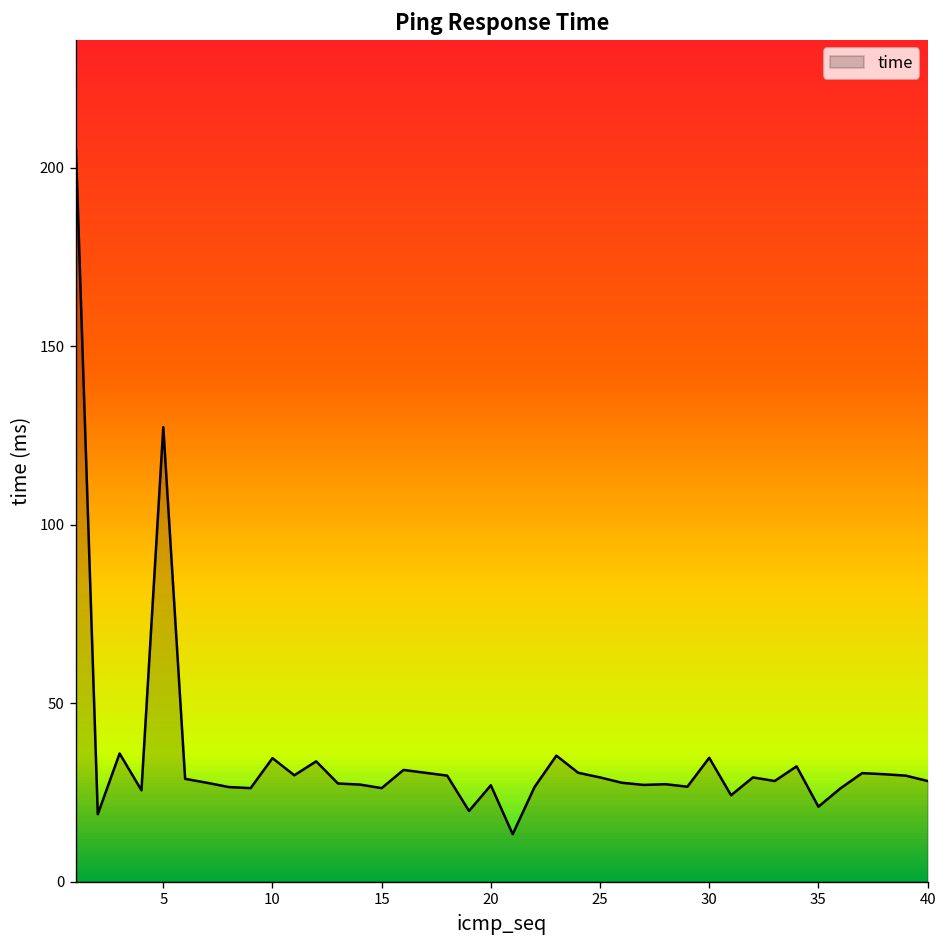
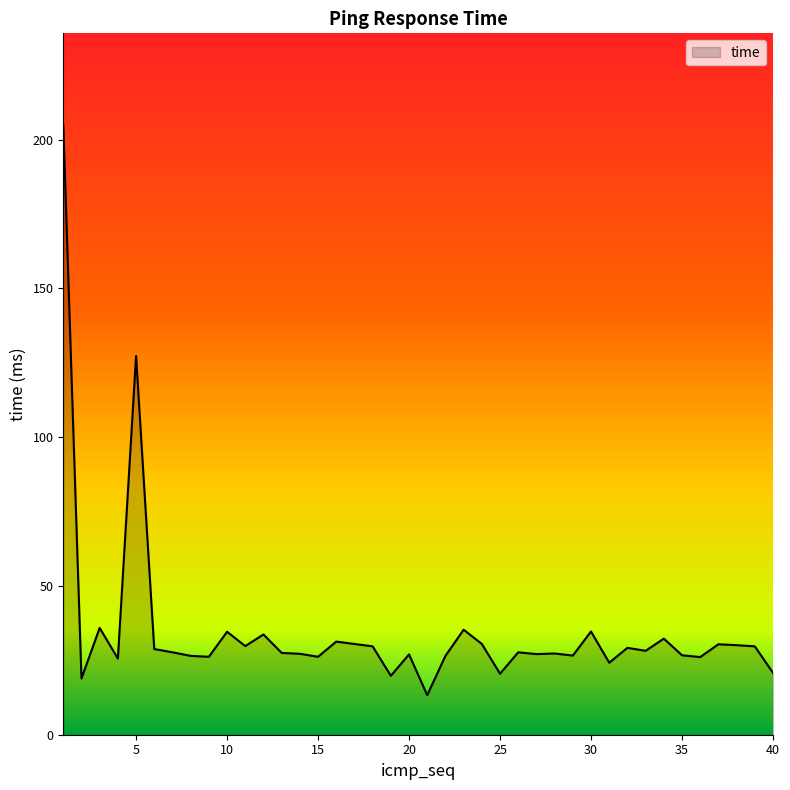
  {
    "5": 127,
    "10": 35,
    "15": 26,
    "20": 27,
-   "25": 29,
+   "25": 21,
    "30": 35,
-   "35": 21,
-   "40": 28
+   "35": 27,
+   "40": 21
  }
